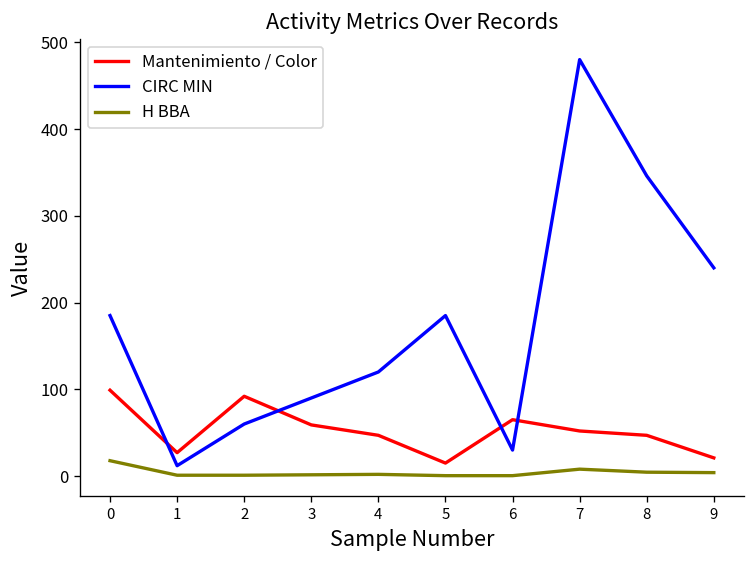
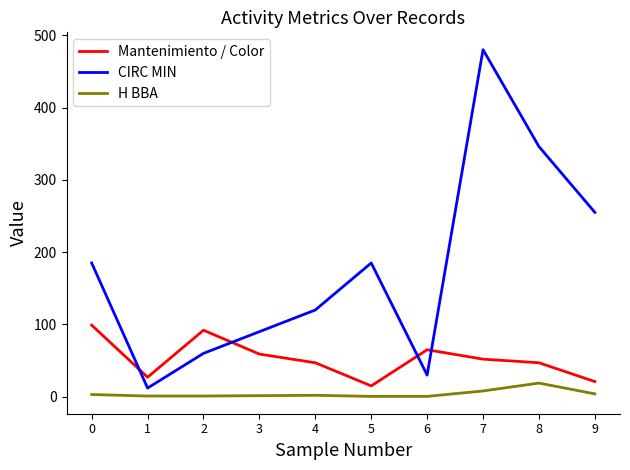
  {
    "Mantenimiento / Color": {
      "0": 100,
      "1": 30,
      "2": 90,
      "3": 60,
      "4": 50,
      "5": 20,
      "6": 70,
      "7": 50,
      "8": 50,
      "9": 20
    },
    "CIRC MIN": {
      "0": 190,
      "1": 10,
      "2": 60,
      "3": 90,
      "4": 120,
      "5": 190,
      "6": 30,
      "7": 480,
      "8": 350,
-     "9": 240
+     "9": 260
    },
    "H BBA": {
-     "0": 20,
+     "0": 0,
      "1": 0,
      "2": 0,
      "3": 0,
      "4": 0,
      "5": 0,
      "6": 0,
      "7": 10,
-     "8": 0,
+     "8": 20,
      "9": 0
    }
  }
